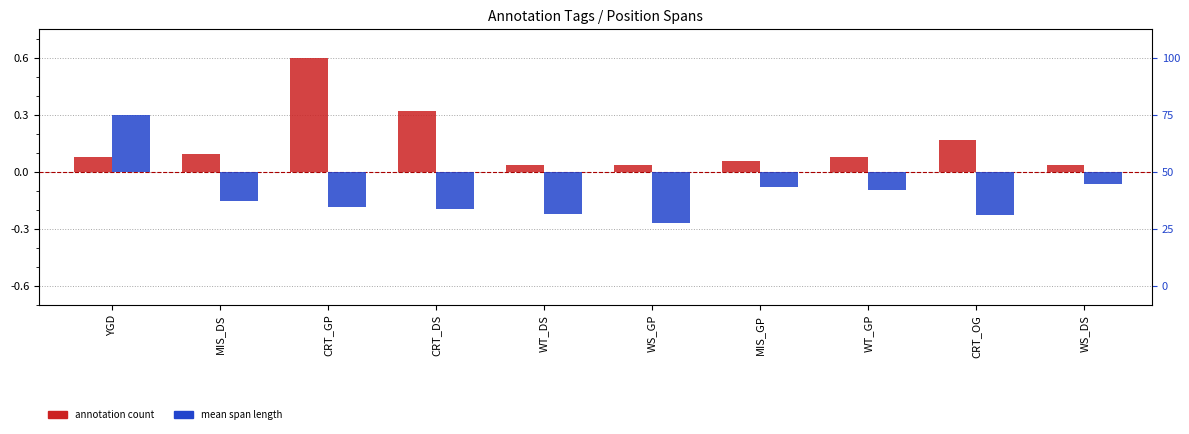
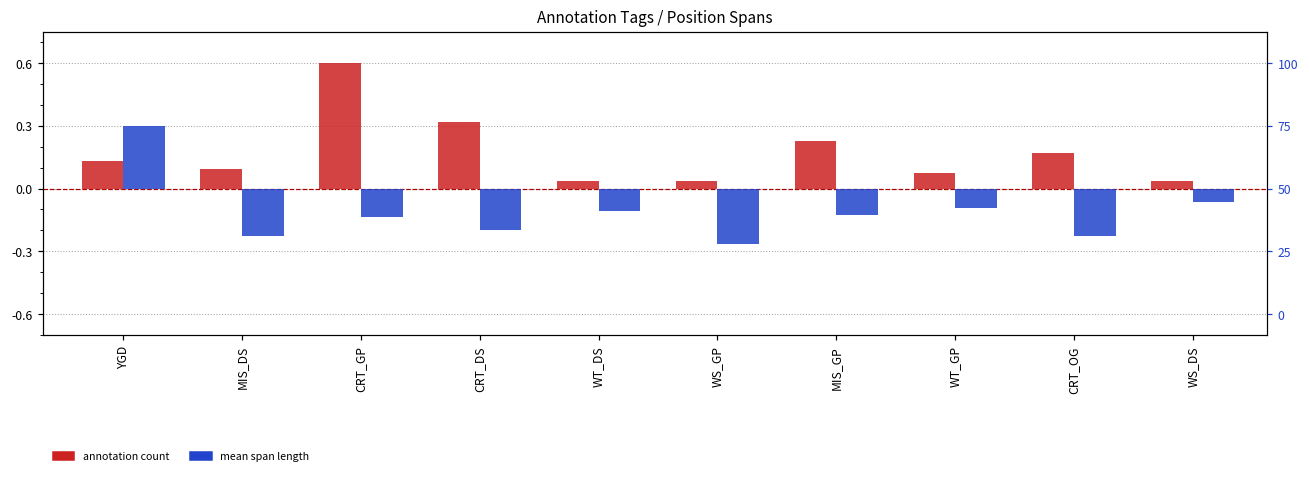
  {
    "annotation count": {
-     "YGD": 0.08,
+     "YGD": 0.13,
      "MIS_DS": 0.09,
      "CRT_GP": 0.60,
      "CRT_DS": 0.32,
      "WT_DS": 0.04,
      "WS_GP": 0.04,
-     "MIS_GP": 0.06,
+     "MIS_GP": 0.22,
      "WT_GP": 0.08,
      "CRT_OG": 0.17,
      "WS_DS": 0.04
    },
    "mean span length": {
      "YGD": 0.30,
-     "MIS_DS": -0.15,
-     "CRT_GP": -0.18,
+     "MIS_DS": -0.23,
+     "CRT_GP": -0.14,
      "CRT_DS": -0.20,
-     "WT_DS": -0.22,
+     "WT_DS": -0.11,
      "WS_GP": -0.27,
-     "MIS_GP": -0.08,
+     "MIS_GP": -0.13,
      "WT_GP": -0.09,
      "CRT_OG": -0.23,
      "WS_DS": -0.07
    }
  }
